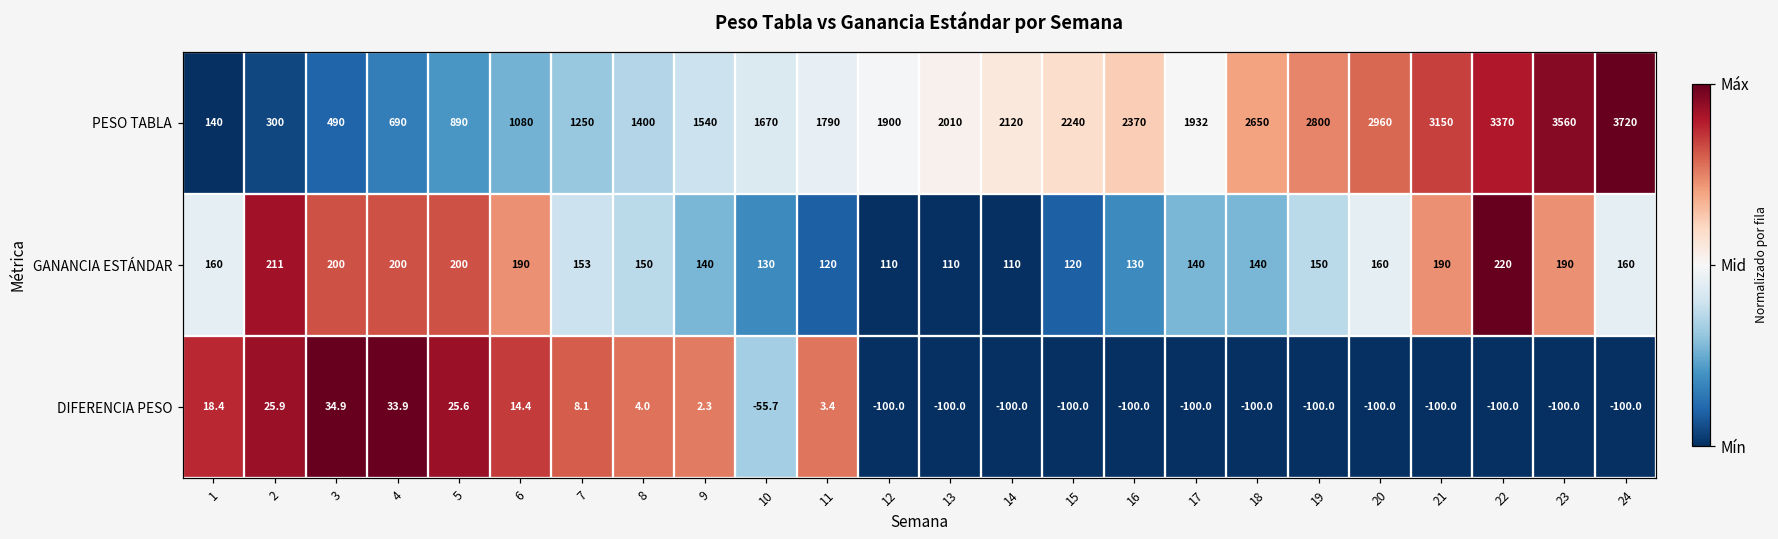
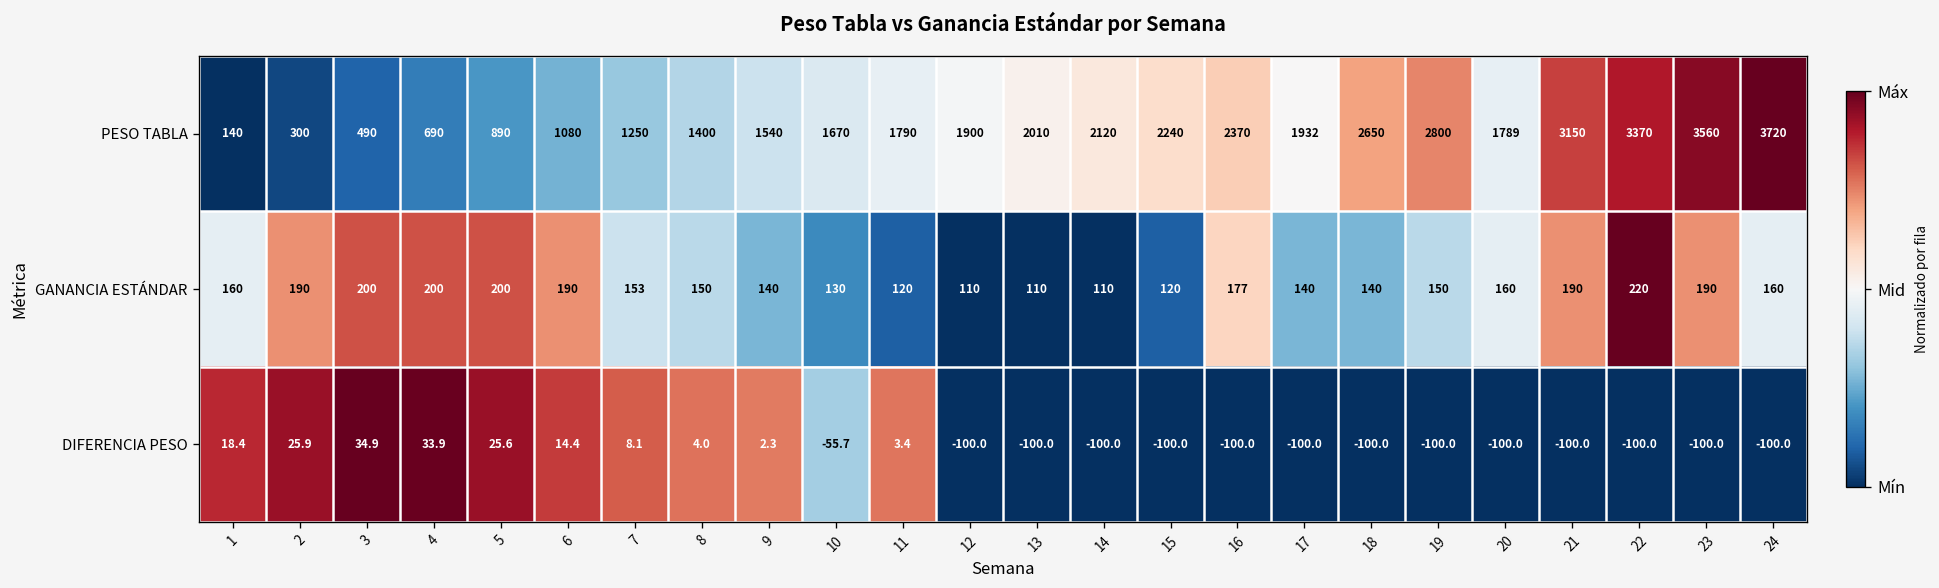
  {
    "PESO TABLA": {
      "1": 140,
      "2": 300,
      "3": 490,
      "4": 690,
      "5": 890,
      "6": 1080,
      "7": 1250,
      "8": 1400,
      "9": 1540,
      "10": 1670,
      "11": 1790,
      "12": 1900,
      "13": 2010,
      "14": 2120,
      "15": 2240,
      "16": 2370,
      "17": 1932,
      "18": 2650,
      "19": 2800,
-     "20": 2960,
+     "20": 1789,
      "21": 3150,
      "22": 3370,
      "23": 3560,
      "24": 3720
    },
    "GANANCIA ESTÁNDAR": {
      "1": 160,
-     "2": 211,
+     "2": 190,
      "3": 200,
      "4": 200,
      "5": 200,
      "6": 190,
      "7": 153,
      "8": 150,
      "9": 140,
      "10": 130,
      "11": 120,
      "12": 110,
      "13": 110,
      "14": 110,
      "15": 120,
-     "16": 130,
+     "16": 177,
      "17": 140,
      "18": 140,
      "19": 150,
      "20": 160,
      "21": 190,
      "22": 220,
      "23": 190,
      "24": 160
    },
    "DIFERENCIA PESO": {
      "1": 18.4,
      "2": 25.9,
      "3": 34.9,
      "4": 33.9,
      "5": 25.6,
      "6": 14.4,
      "7": 8.1,
      "8": 4.0,
      "9": 2.3,
      "10": -55.7,
      "11": 3.4,
      "12": -100.0,
      "13": -100.0,
      "14": -100.0,
      "15": -100.0,
      "16": -100.0,
      "17": -100.0,
      "18": -100.0,
      "19": -100.0,
      "20": -100.0,
      "21": -100.0,
      "22": -100.0,
      "23": -100.0,
      "24": -100.0
    }
  }
